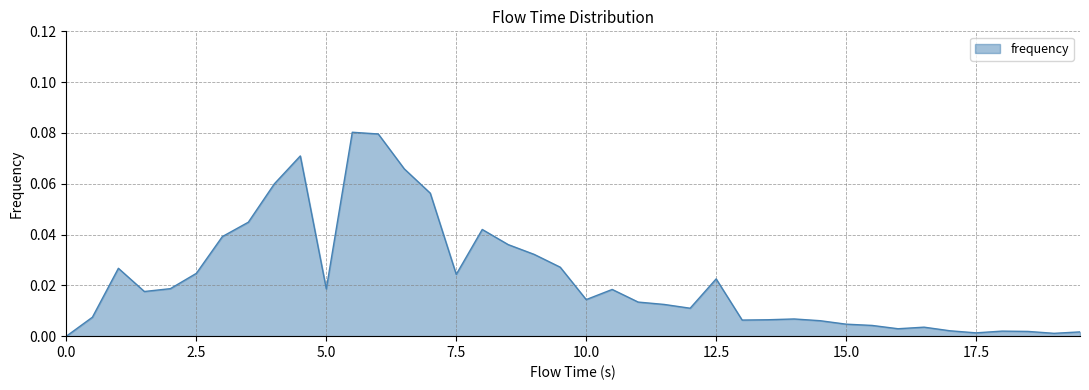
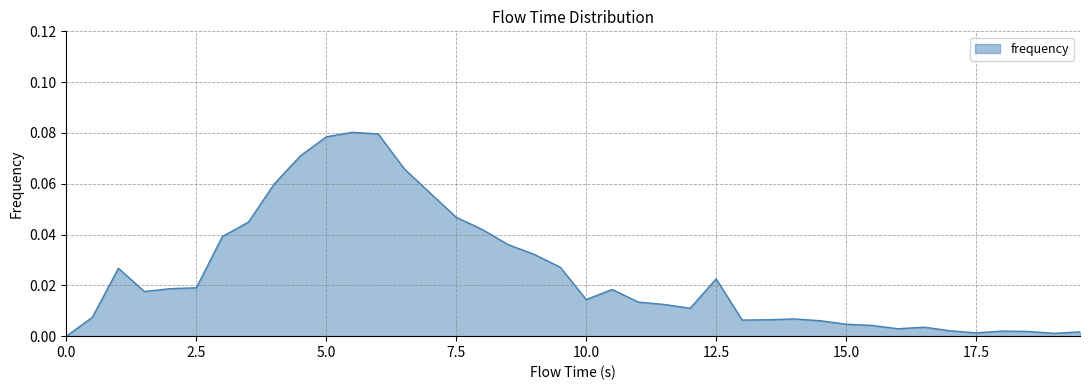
  {
    "0.0": 0.000,
-   "2.5": 0.025,
-   "5.0": 0.019,
-   "7.5": 0.024,
+   "2.5": 0.019,
+   "5.0": 0.078,
+   "7.5": 0.047,
    "10.0": 0.014,
    "12.5": 0.023,
    "15.0": 0.005,
    "17.5": 0.001
  }
